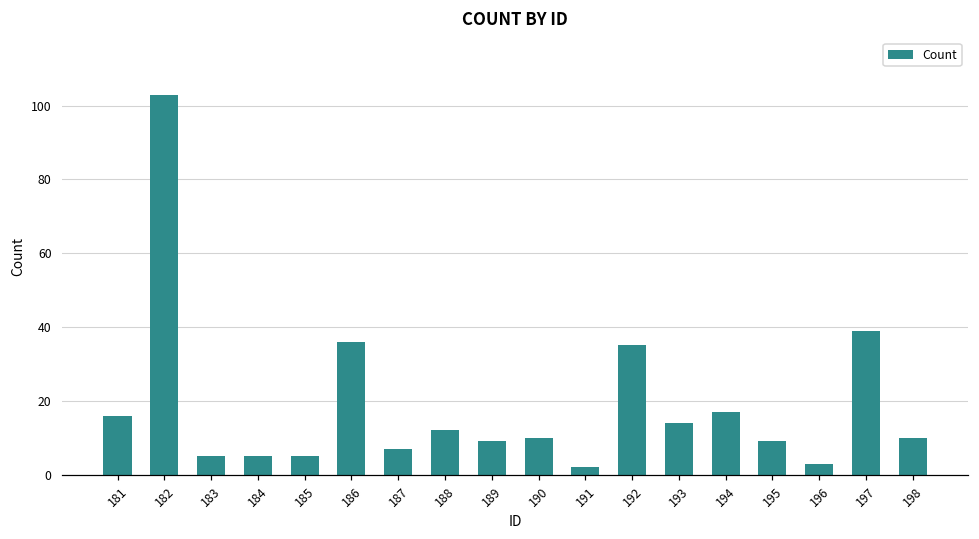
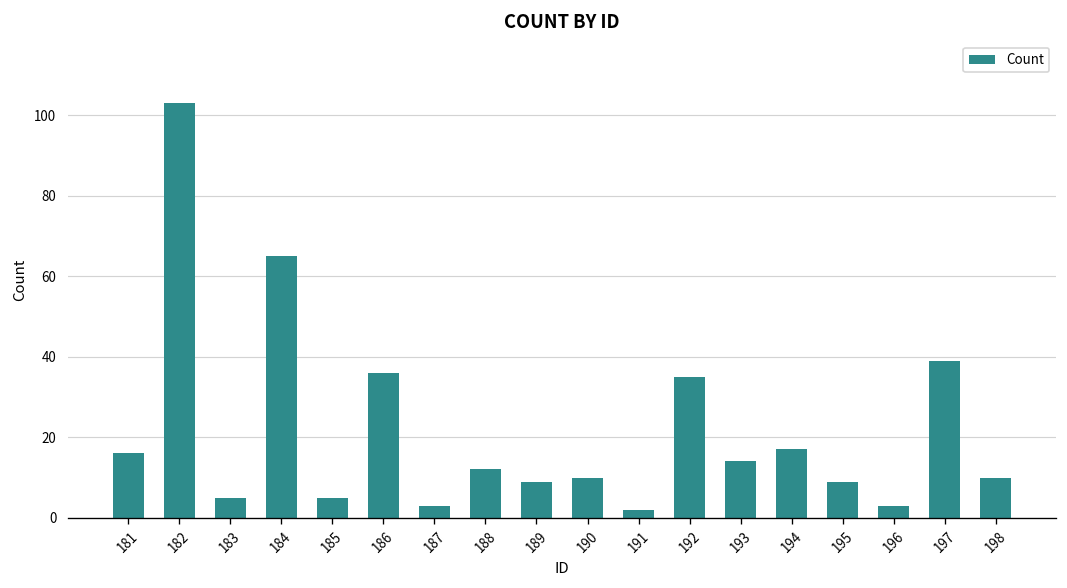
  {
    "181": 16,
    "182": 103,
    "183": 5,
-   "184": 5,
+   "184": 65,
    "185": 5,
    "186": 36,
-   "187": 7,
+   "187": 3,
    "188": 12,
    "189": 9,
    "190": 10,
    "191": 2,
    "192": 35,
    "193": 14,
    "194": 17,
    "195": 9,
    "196": 3,
    "197": 39,
    "198": 10
  }
